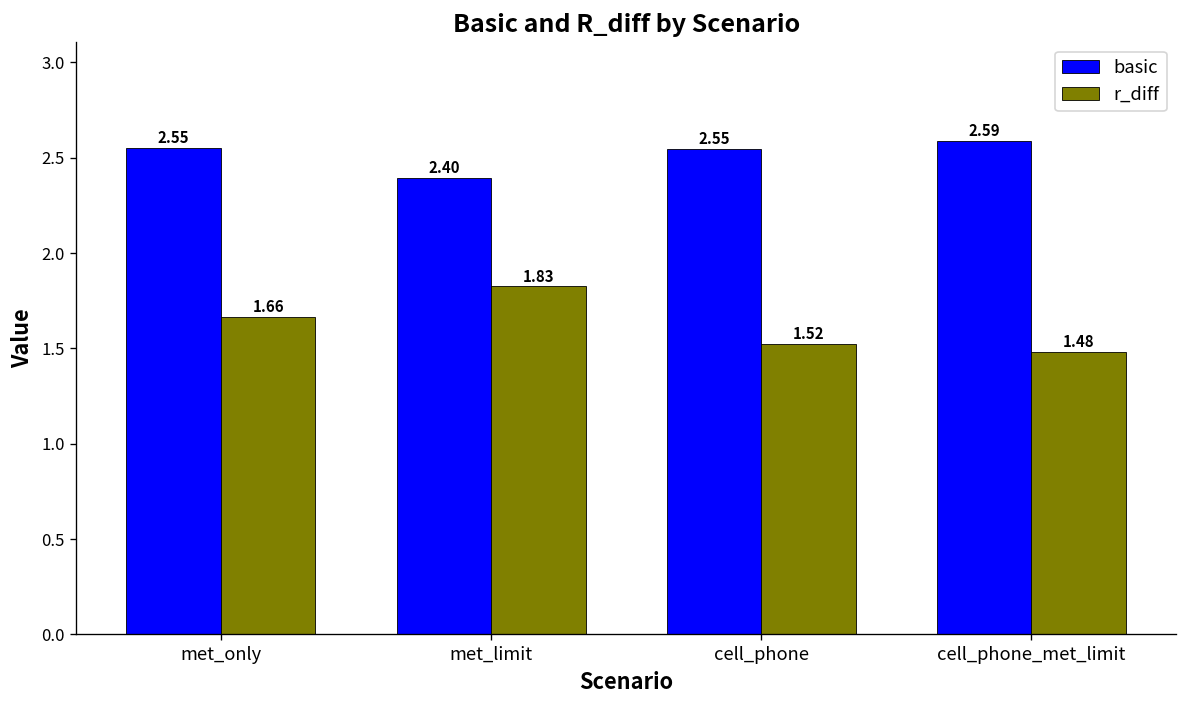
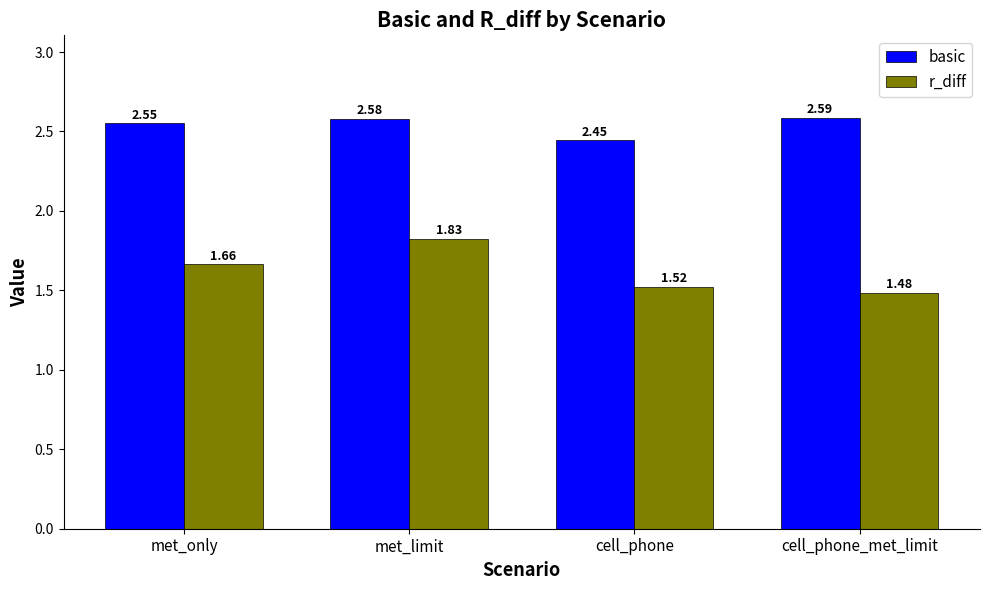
  {
    "basic": {
      "met_only": 2.55,
-     "met_limit": 2.40,
-     "cell_phone": 2.55,
+     "met_limit": 2.58,
+     "cell_phone": 2.45,
      "cell_phone_met_limit": 2.59
    },
    "r_diff": {
      "met_only": 1.66,
      "met_limit": 1.83,
      "cell_phone": 1.52,
      "cell_phone_met_limit": 1.48
    }
  }
